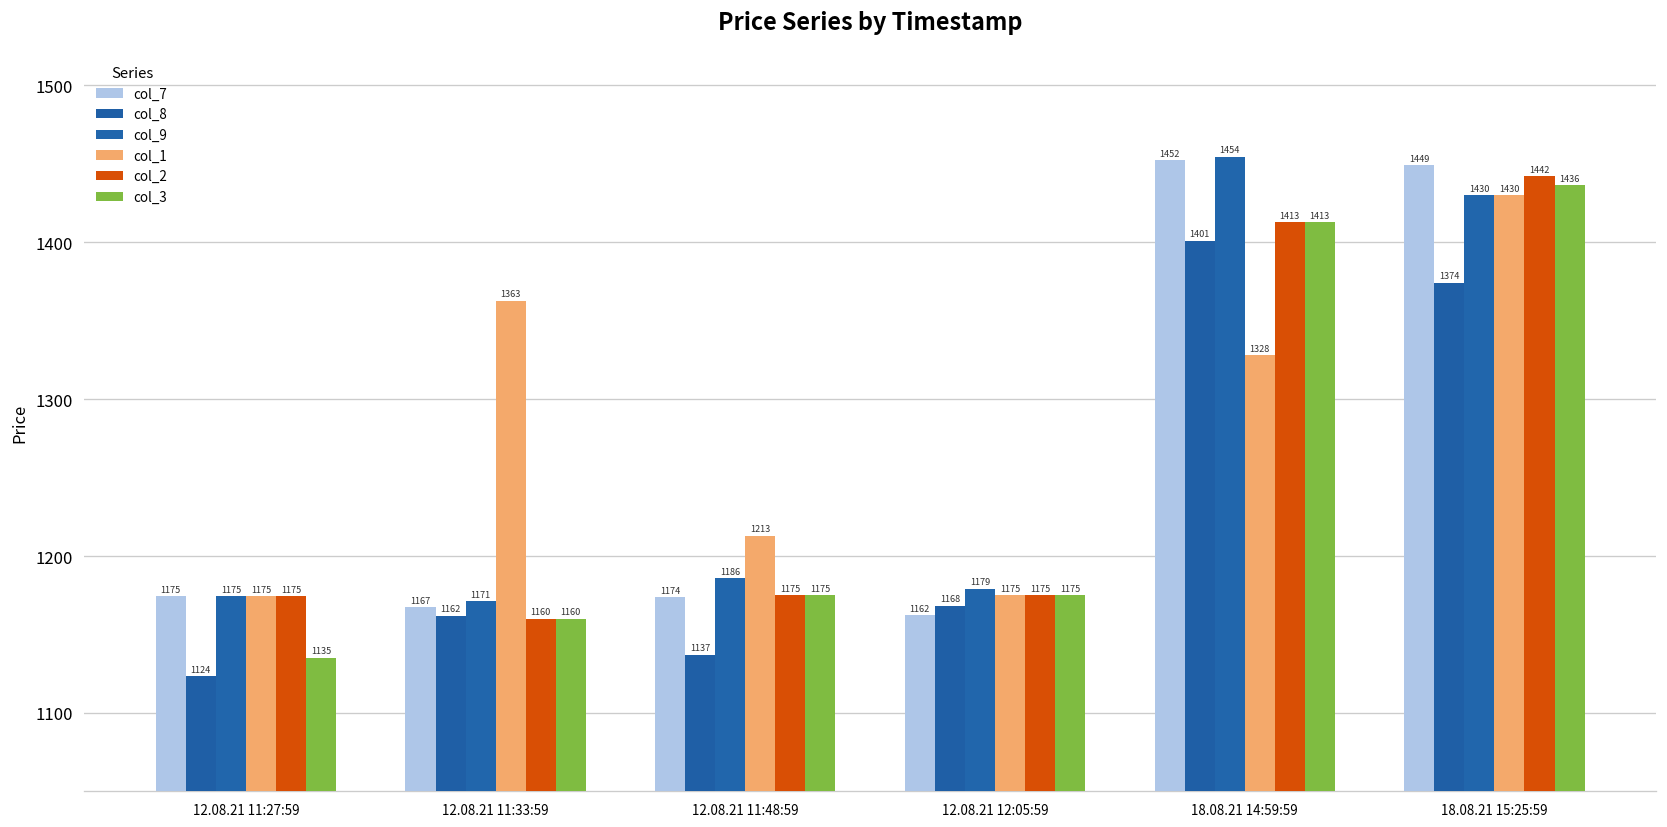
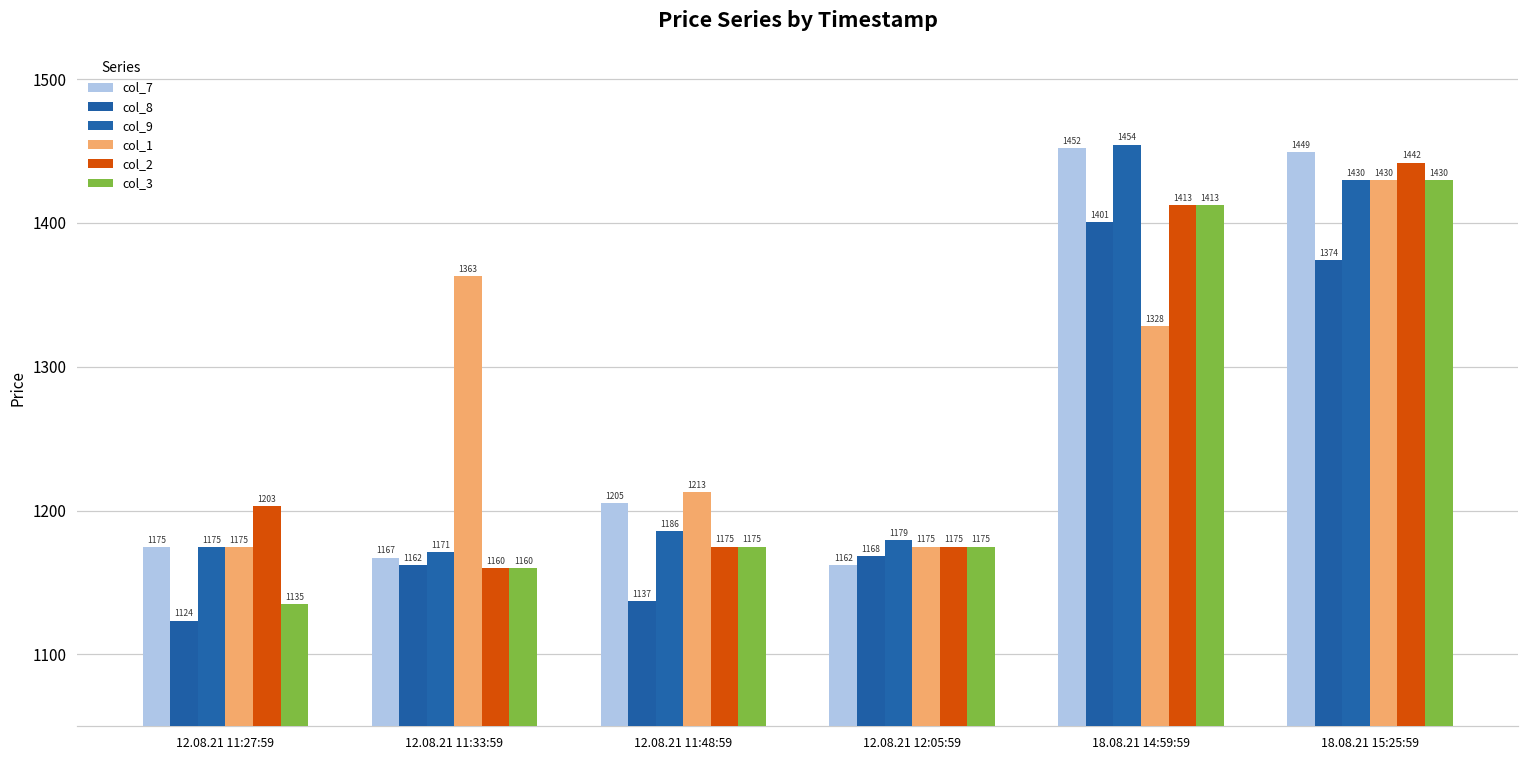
  {
    "col_7": {
      "12.08.21 11:27:59": 1175,
      "12.08.21 11:33:59": 1167,
-     "12.08.21 11:48:59": 1174,
+     "12.08.21 11:48:59": 1205,
      "12.08.21 12:05:59": 1162,
      "18.08.21 14:59:59": 1452,
      "18.08.21 15:25:59": 1449
    },
    "col_1": {
      "12.08.21 11:27:59": 1175,
      "12.08.21 11:33:59": 1363,
      "12.08.21 11:48:59": 1213,
      "12.08.21 12:05:59": 1175,
      "18.08.21 14:59:59": 1328,
      "18.08.21 15:25:59": 1430
    },
    "col_2": {
-     "12.08.21 11:27:59": 1175,
+     "12.08.21 11:27:59": 1203,
      "12.08.21 11:33:59": 1160,
      "12.08.21 11:48:59": 1175,
      "12.08.21 12:05:59": 1175,
      "18.08.21 14:59:59": 1413,
      "18.08.21 15:25:59": 1442
    },
    "col_3": {
      "12.08.21 11:27:59": 1135,
      "12.08.21 11:33:59": 1160,
      "12.08.21 11:48:59": 1175,
      "12.08.21 12:05:59": 1175,
      "18.08.21 14:59:59": 1413,
-     "18.08.21 15:25:59": 1436
+     "18.08.21 15:25:59": 1430
    }
  }
